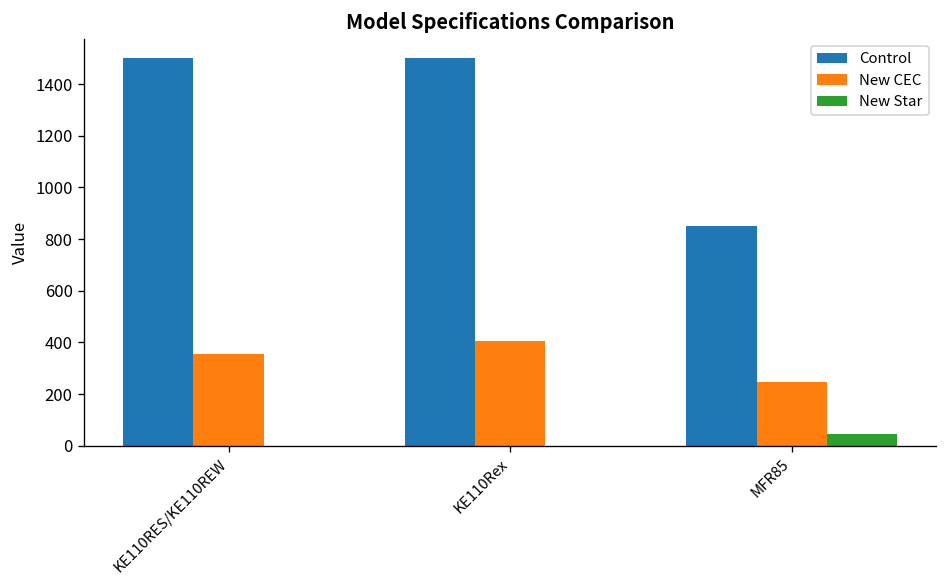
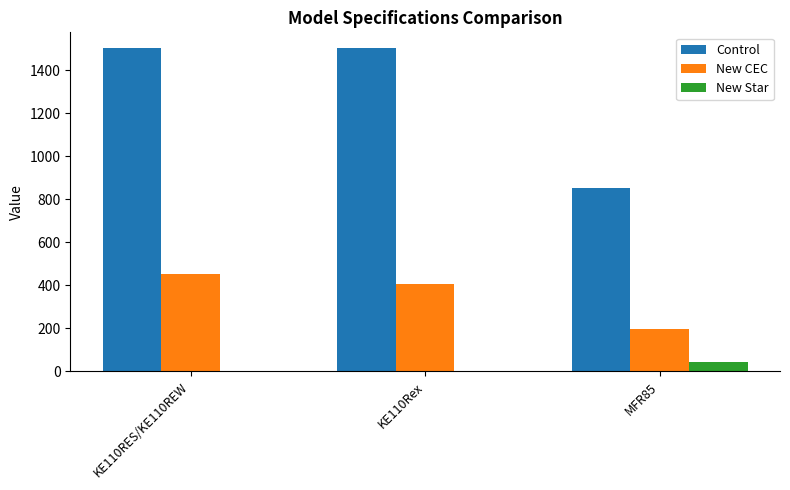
  {
    "Control": {
      "KE110RES/KE110REW": 1500,
      "KE110Rex": 1500,
      "MFR85": 850
    },
    "New CEC": {
-     "KE110RES/KE110REW": 360,
+     "KE110RES/KE110REW": 450,
      "KE110Rex": 410,
-     "MFR85": 250
+     "MFR85": 200
    },
    "New Star": {
      "KE110RES/KE110REW": 0,
      "KE110Rex": 0,
      "MFR85": 40
    }
  }
